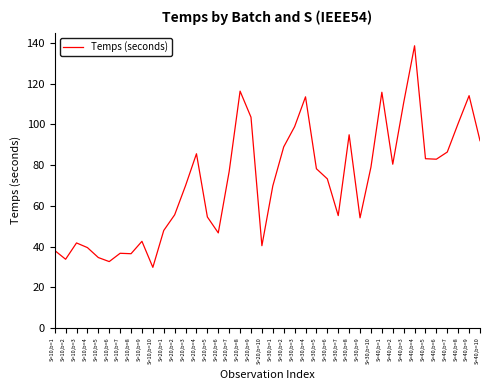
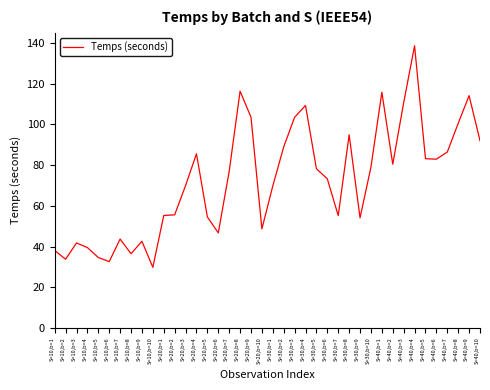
  {
    "S=10,b=1": 38,
    "S=10,b=2": 34,
    "S=10,b=3": 42,
    "S=10,b=4": 39,
    "S=10,b=5": 35,
    "S=10,b=6": 33,
-   "S=10,b=7": 37,
+   "S=10,b=7": 44,
    "S=10,b=8": 36,
    "S=10,b=9": 43,
    "S=10,b=10": 30,
-   "S=20,b=1": 48,
+   "S=20,b=1": 55,
    "S=20,b=2": 56,
    "S=20,b=3": 70,
    "S=20,b=4": 86,
    "S=20,b=5": 55,
    "S=20,b=6": 47,
    "S=20,b=7": 77,
    "S=20,b=8": 116,
    "S=20,b=9": 104,
-   "S=20,b=10": 40,
+   "S=20,b=10": 49,
    "S=30,b=1": 70,
    "S=30,b=2": 89,
-   "S=30,b=3": 99,
-   "S=30,b=4": 114,
+   "S=30,b=3": 103,
+   "S=30,b=4": 109,
    "S=30,b=5": 78,
    "S=30,b=6": 73,
    "S=30,b=7": 55,
    "S=30,b=8": 95,
    "S=30,b=9": 54,
    "S=30,b=10": 79,
    "S=40,b=1": 116,
    "S=40,b=2": 80,
    "S=40,b=3": 111,
    "S=40,b=4": 139,
    "S=40,b=5": 83,
    "S=40,b=6": 83,
    "S=40,b=7": 86,
    "S=40,b=8": 100,
    "S=40,b=9": 114,
    "S=40,b=10": 92
  }
